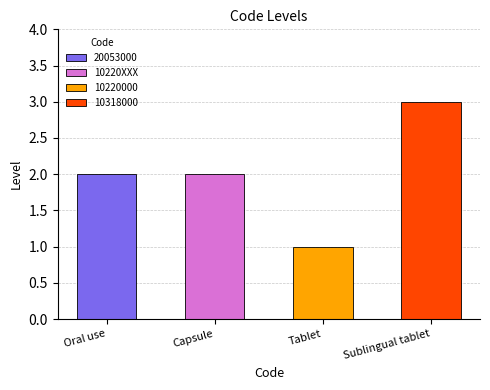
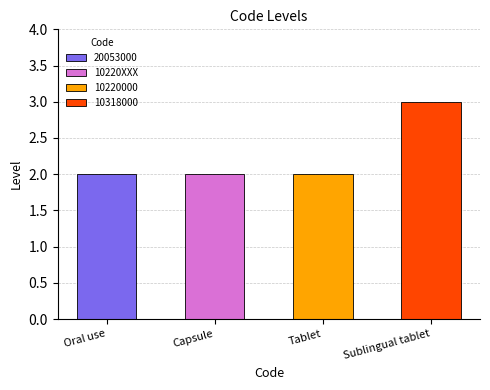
  {
    "Oral use": 2,
    "Capsule": 2,
-   "Tablet": 1,
+   "Tablet": 2,
    "Sublingual tablet": 3
  }
